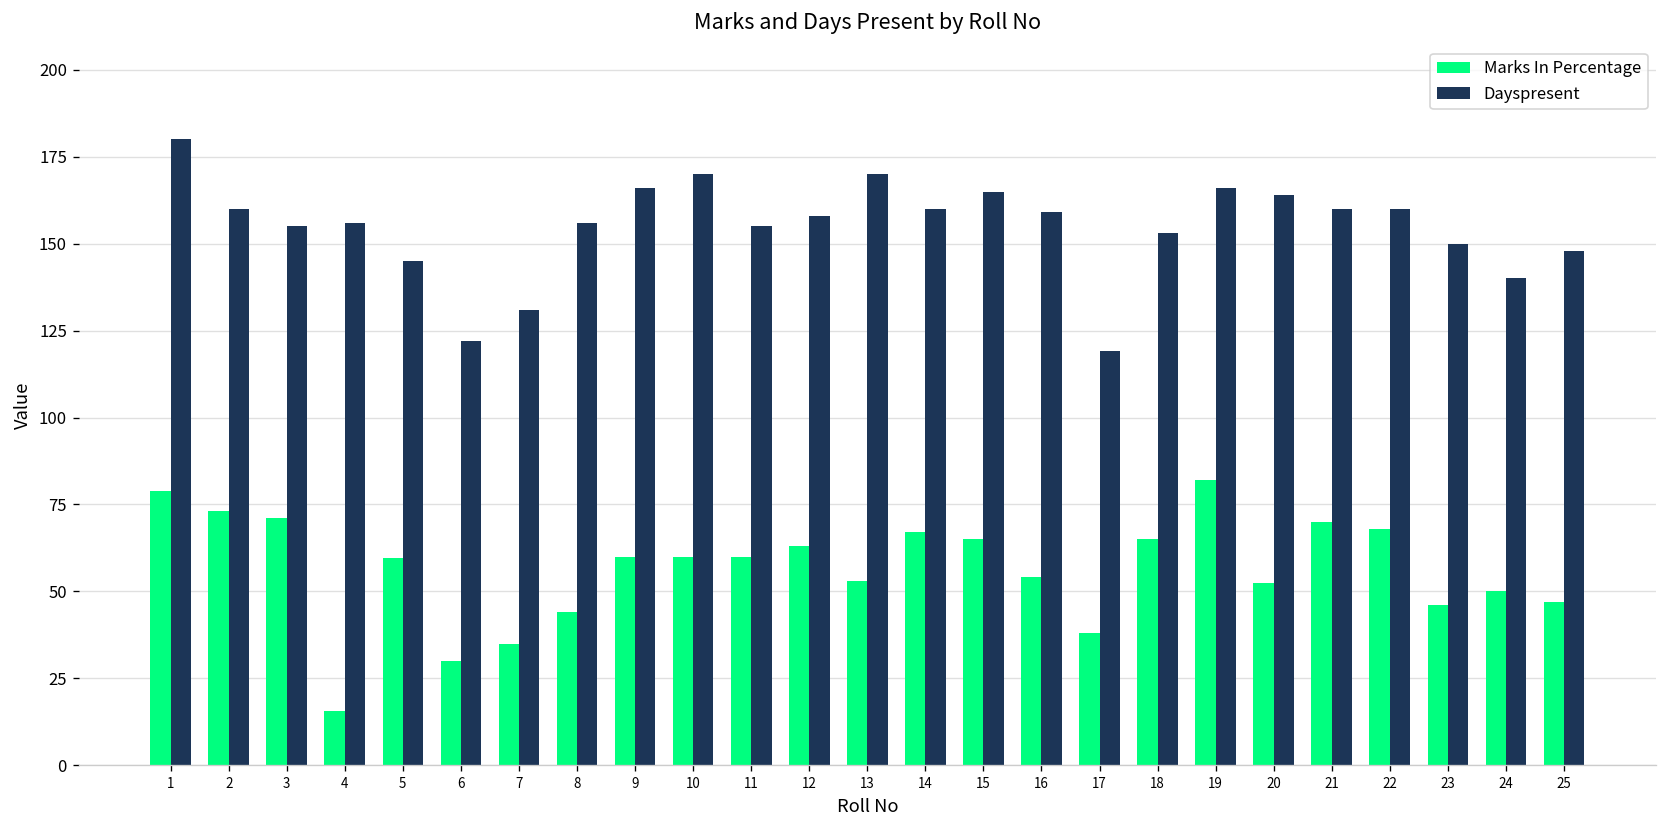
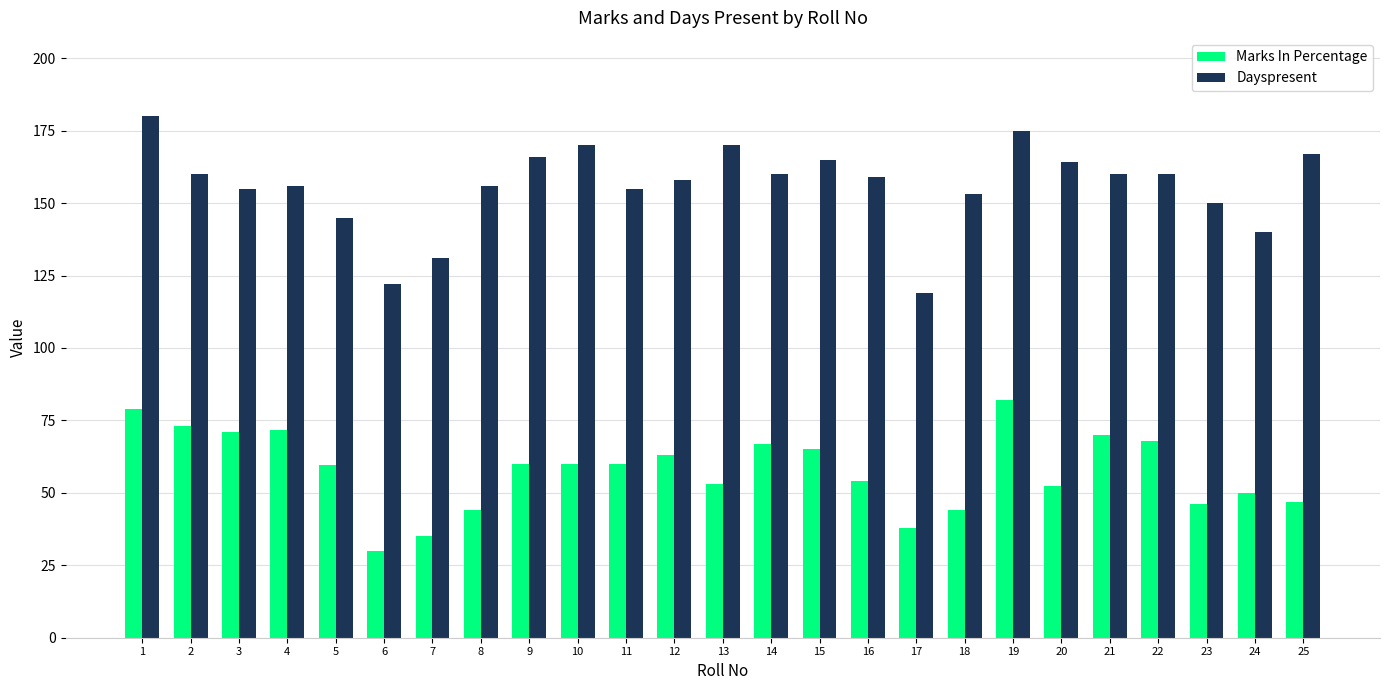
  {
    "Marks In Percentage": {
      "1": 79,
      "2": 73,
      "3": 71,
-     "4": 16,
+     "4": 72,
      "5": 60,
      "6": 30,
      "7": 35,
      "8": 44,
      "9": 60,
      "10": 60,
      "11": 60,
      "12": 63,
      "13": 53,
      "14": 67,
      "15": 65,
      "16": 54,
      "17": 38,
-     "18": 65,
+     "18": 44,
      "19": 82,
      "20": 52,
      "21": 70,
      "22": 68,
      "23": 46,
      "24": 50,
      "25": 47
    },
    "Dayspresent": {
      "1": 180,
      "2": 160,
      "3": 155,
      "4": 156,
      "5": 145,
      "6": 122,
      "7": 131,
      "8": 156,
      "9": 166,
      "10": 170,
      "11": 155,
      "12": 158,
      "13": 170,
      "14": 160,
      "15": 165,
      "16": 159,
      "17": 119,
      "18": 153,
-     "19": 166,
+     "19": 175,
      "20": 164,
      "21": 160,
      "22": 160,
      "23": 150,
      "24": 140,
-     "25": 148
+     "25": 167
    }
  }
